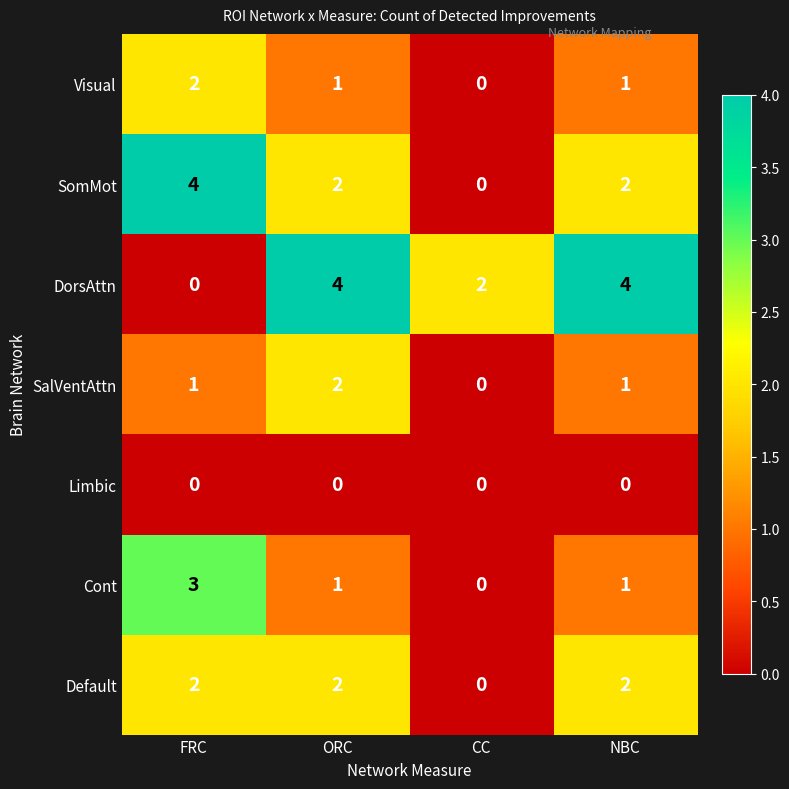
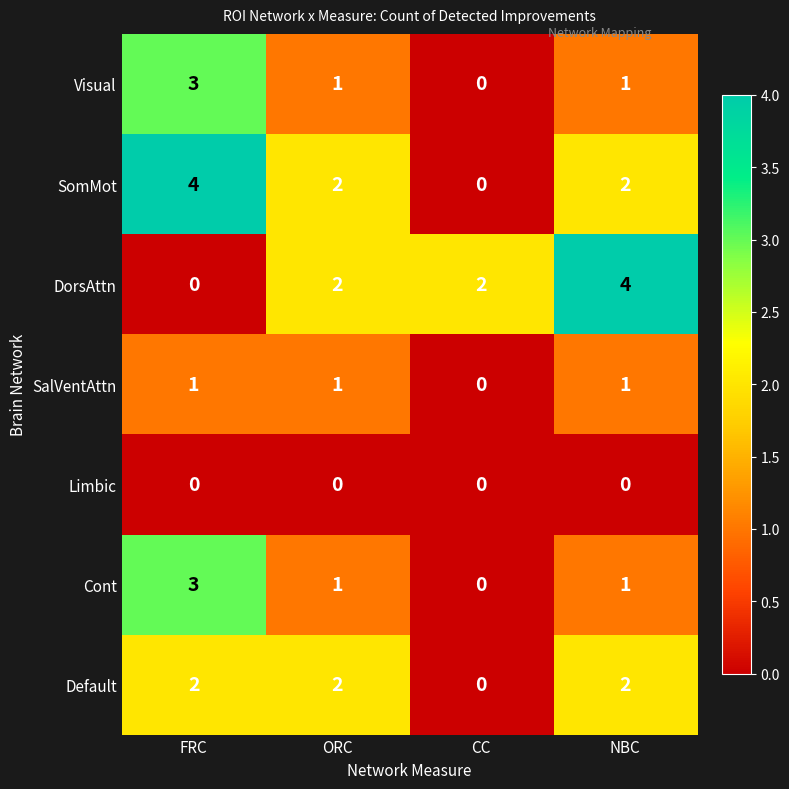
  {
    "Visual": {
-     "FRC": 2,
+     "FRC": 3,
      "ORC": 1,
      "CC": 0,
      "NBC": 1
    },
    "SomMot": {
      "FRC": 4,
      "ORC": 2,
      "CC": 0,
      "NBC": 2
    },
    "DorsAttn": {
      "FRC": 0,
-     "ORC": 4,
+     "ORC": 2,
      "CC": 2,
      "NBC": 4
    },
    "SalVentAttn": {
      "FRC": 1,
-     "ORC": 2,
+     "ORC": 1,
      "CC": 0,
      "NBC": 1
    },
    "Limbic": {
      "FRC": 0,
      "ORC": 0,
      "CC": 0,
      "NBC": 0
    },
    "Cont": {
      "FRC": 3,
      "ORC": 1,
      "CC": 0,
      "NBC": 1
    },
    "Default": {
      "FRC": 2,
      "ORC": 2,
      "CC": 0,
      "NBC": 2
    }
  }
